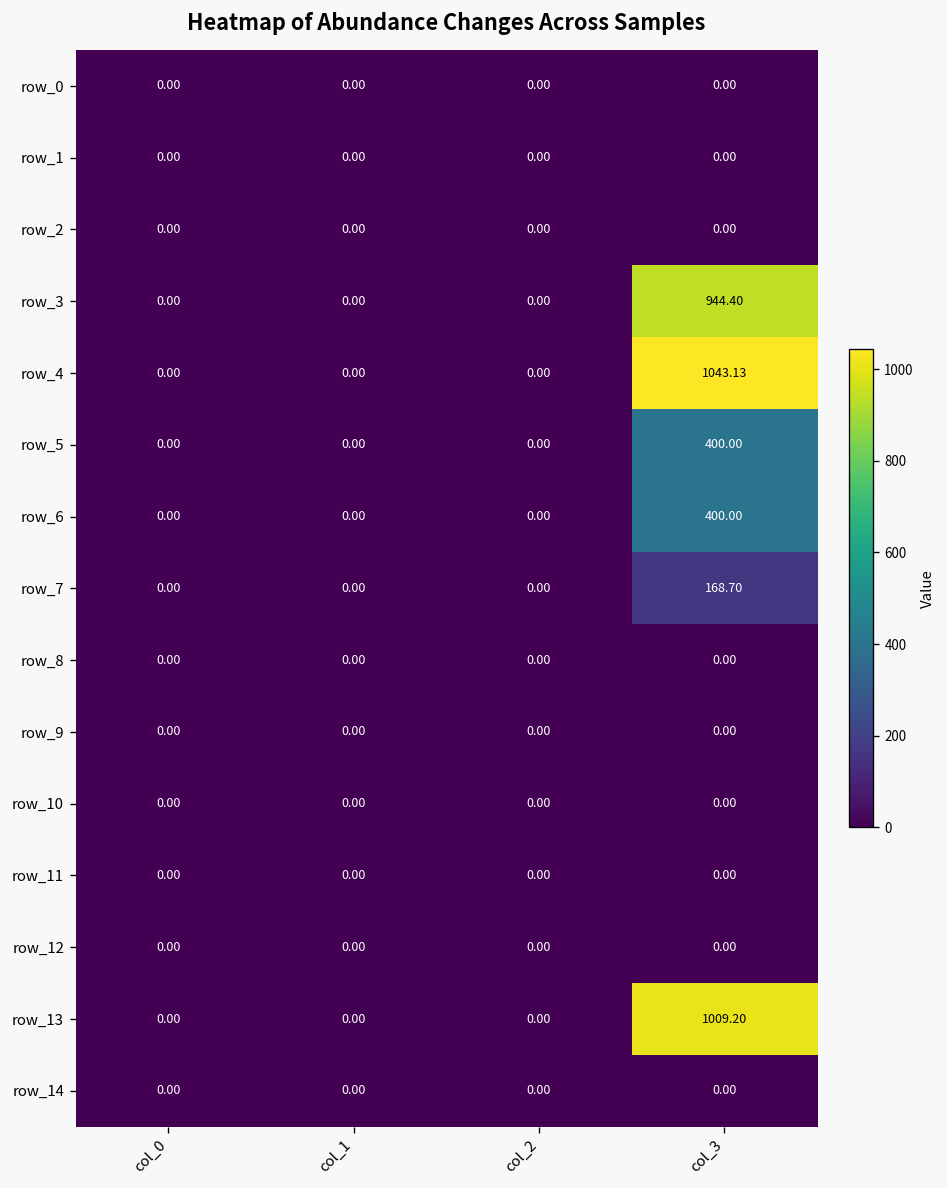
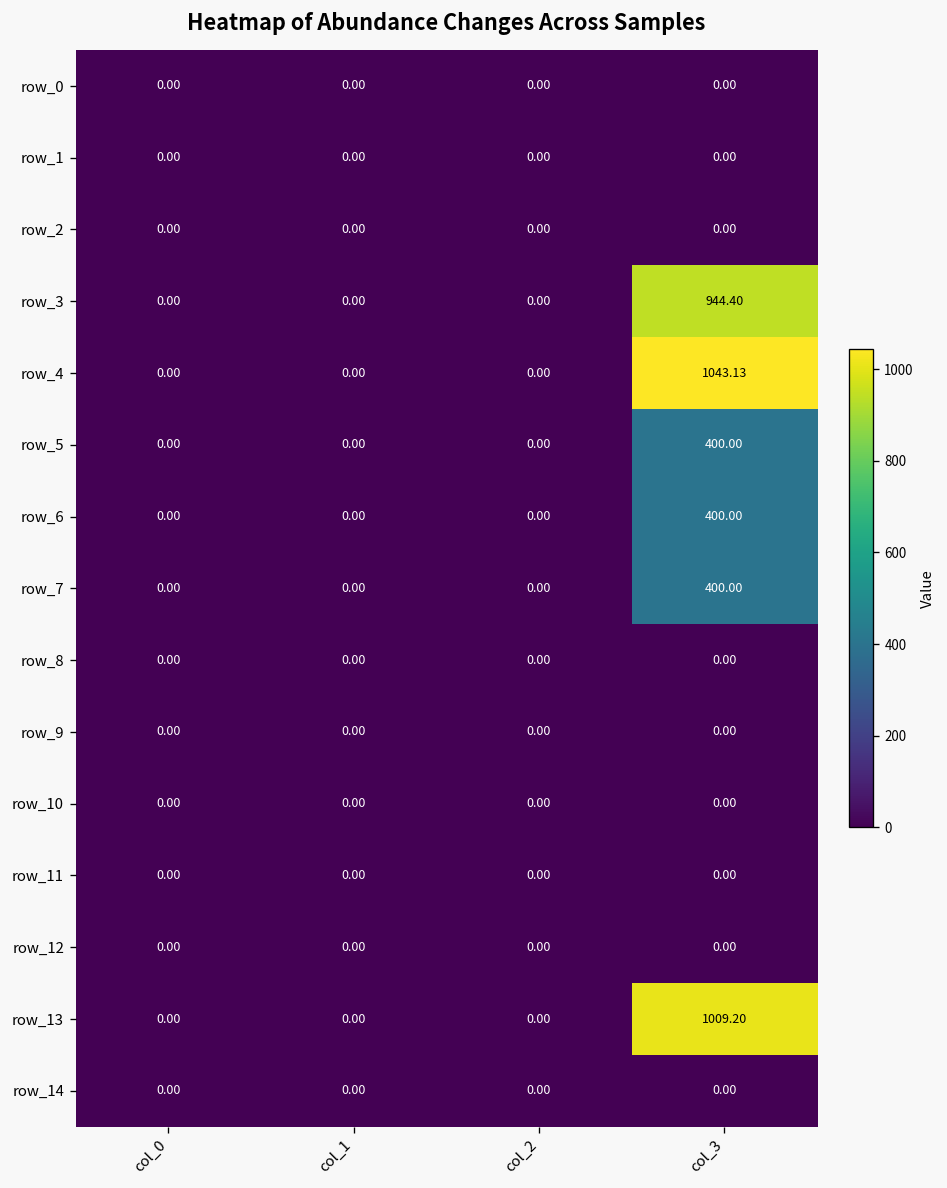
  {
    "row_0": {
      "col_0": 0.00,
      "col_1": 0.00,
      "col_2": 0.00,
      "col_3": 0.00
    },
    "row_1": {
      "col_0": 0.00,
      "col_1": 0.00,
      "col_2": 0.00,
      "col_3": 0.00
    },
    "row_2": {
      "col_0": 0.00,
      "col_1": 0.00,
      "col_2": 0.00,
      "col_3": 0.00
    },
    "row_3": {
      "col_0": 0.00,
      "col_1": 0.00,
      "col_2": 0.00,
      "col_3": 944.40
    },
    "row_4": {
      "col_0": 0.00,
      "col_1": 0.00,
      "col_2": 0.00,
      "col_3": 1043.13
    },
    "row_5": {
      "col_0": 0.00,
      "col_1": 0.00,
      "col_2": 0.00,
      "col_3": 400.00
    },
    "row_6": {
      "col_0": 0.00,
      "col_1": 0.00,
      "col_2": 0.00,
      "col_3": 400.00
    },
    "row_7": {
      "col_0": 0.00,
      "col_1": 0.00,
      "col_2": 0.00,
-     "col_3": 168.70
+     "col_3": 400.00
    },
    "row_8": {
      "col_0": 0.00,
      "col_1": 0.00,
      "col_2": 0.00,
      "col_3": 0.00
    },
    "row_9": {
      "col_0": 0.00,
      "col_1": 0.00,
      "col_2": 0.00,
      "col_3": 0.00
    },
    "row_10": {
      "col_0": 0.00,
      "col_1": 0.00,
      "col_2": 0.00,
      "col_3": 0.00
    },
    "row_11": {
      "col_0": 0.00,
      "col_1": 0.00,
      "col_2": 0.00,
      "col_3": 0.00
    },
    "row_12": {
      "col_0": 0.00,
      "col_1": 0.00,
      "col_2": 0.00,
      "col_3": 0.00
    },
    "row_13": {
      "col_0": 0.00,
      "col_1": 0.00,
      "col_2": 0.00,
      "col_3": 1009.20
    },
    "row_14": {
      "col_0": 0.00,
      "col_1": 0.00,
      "col_2": 0.00,
      "col_3": 0.00
    }
  }
